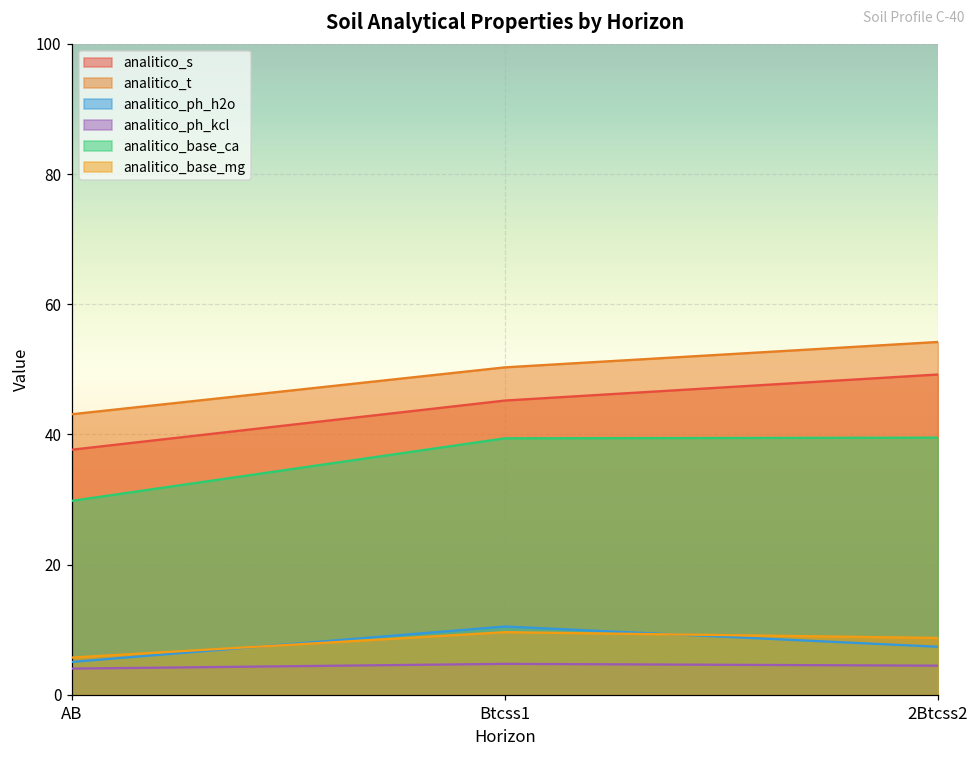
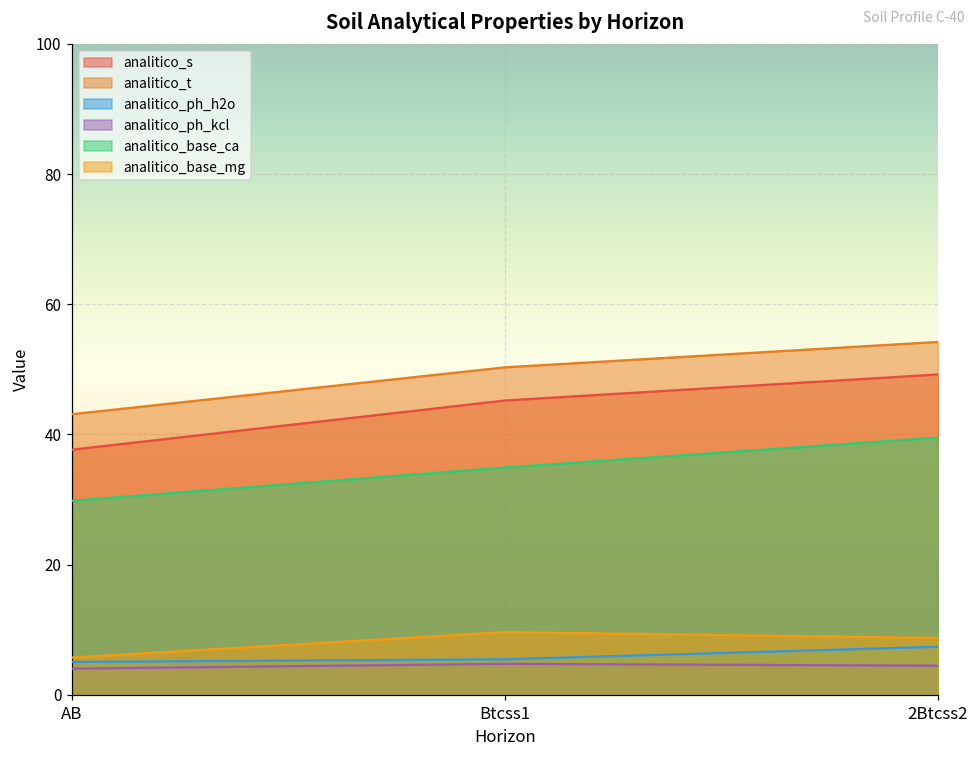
  {
    "analitico_ph_h2o": {
      "AB": 5,
-     "Btcss1": 10,
+     "Btcss1": 5,
      "2Btcss2": 7
    },
    "analitico_ph_kcl": {
      "AB": 4,
      "Btcss1": 5,
      "2Btcss2": 4
    },
    "analitico_base_ca": {
      "AB": 30,
-     "Btcss1": 39,
+     "Btcss1": 35,
      "2Btcss2": 40
    }
  }
